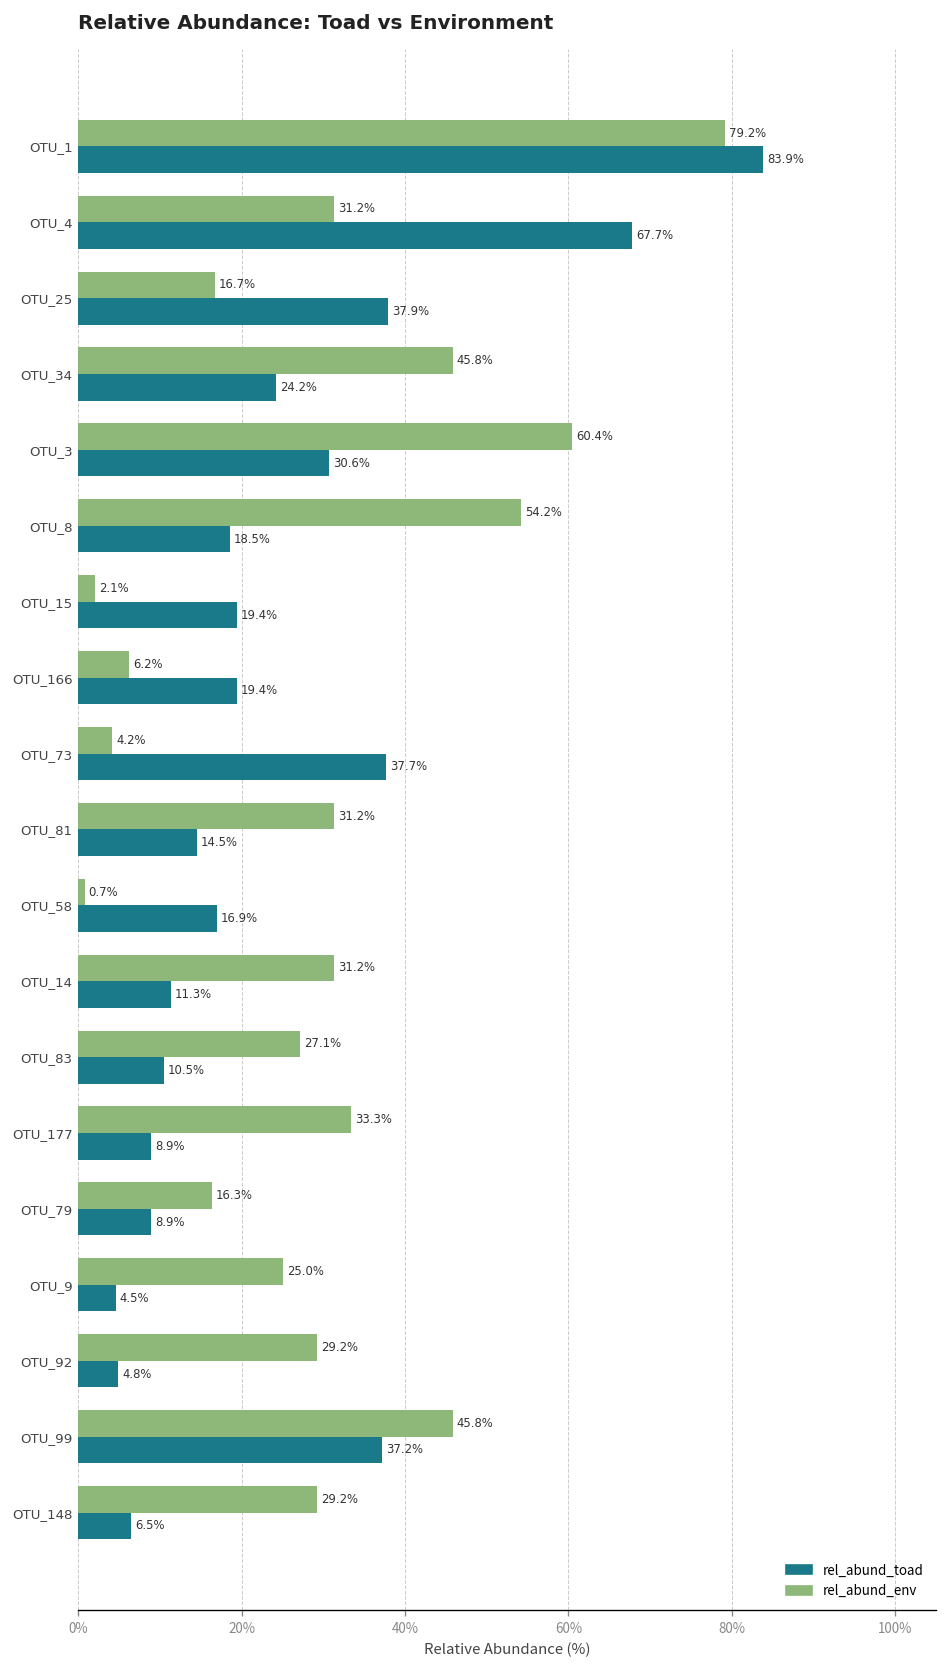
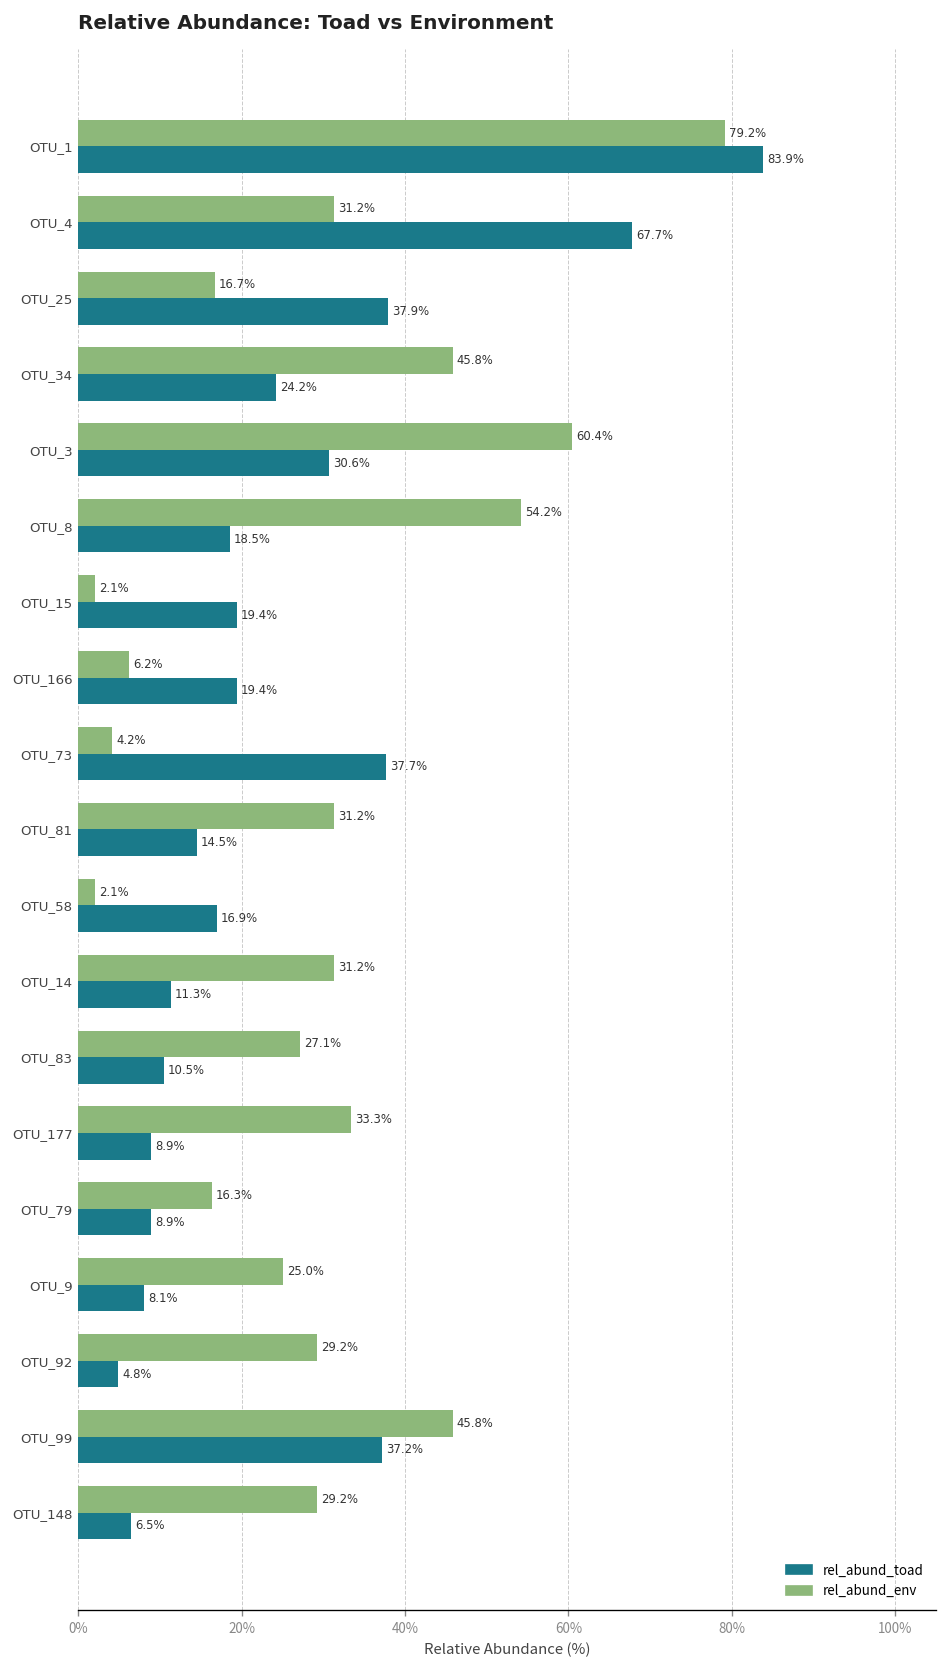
  {
    "rel_abund_toad": {
      "OTU_1": "83.9%",
      "OTU_4": "67.7%",
      "OTU_25": "37.9%",
      "OTU_34": "24.2%",
      "OTU_3": "30.6%",
      "OTU_8": "18.5%",
      "OTU_15": "19.4%",
      "OTU_166": "19.4%",
      "OTU_73": "37.7%",
      "OTU_81": "14.5%",
      "OTU_58": "16.9%",
      "OTU_14": "11.3%",
      "OTU_83": "10.5%",
      "OTU_177": "8.9%",
      "OTU_79": "8.9%",
-     "OTU_9": "4.5%",
+     "OTU_9": "8.1%",
      "OTU_92": "4.8%",
      "OTU_99": "37.2%",
      "OTU_148": "6.5%"
    },
    "rel_abund_env": {
      "OTU_1": "79.2%",
      "OTU_4": "31.2%",
      "OTU_25": "16.7%",
      "OTU_34": "45.8%",
      "OTU_3": "60.4%",
      "OTU_8": "54.2%",
      "OTU_15": "2.1%",
      "OTU_166": "6.2%",
      "OTU_73": "4.2%",
      "OTU_81": "31.2%",
-     "OTU_58": "0.7%",
+     "OTU_58": "2.1%",
      "OTU_14": "31.2%",
      "OTU_83": "27.1%",
      "OTU_177": "33.3%",
      "OTU_79": "16.3%",
      "OTU_9": "25.0%",
      "OTU_92": "29.2%",
      "OTU_99": "45.8%",
      "OTU_148": "29.2%"
    }
  }
